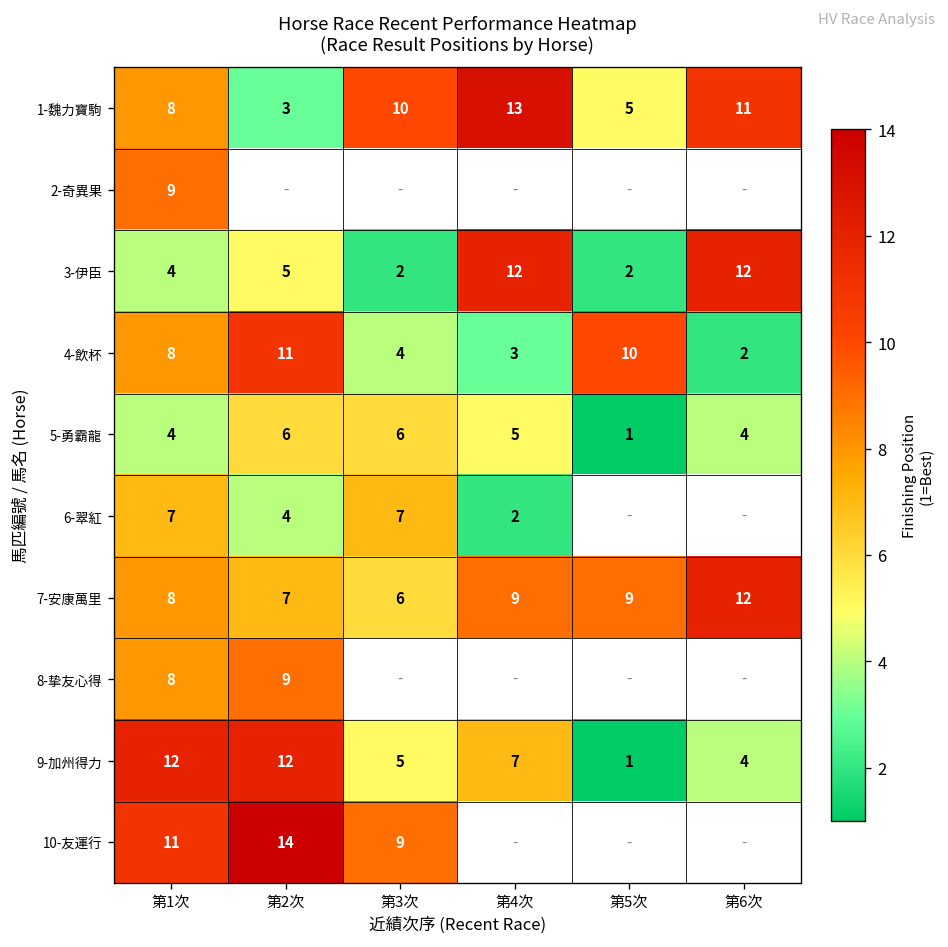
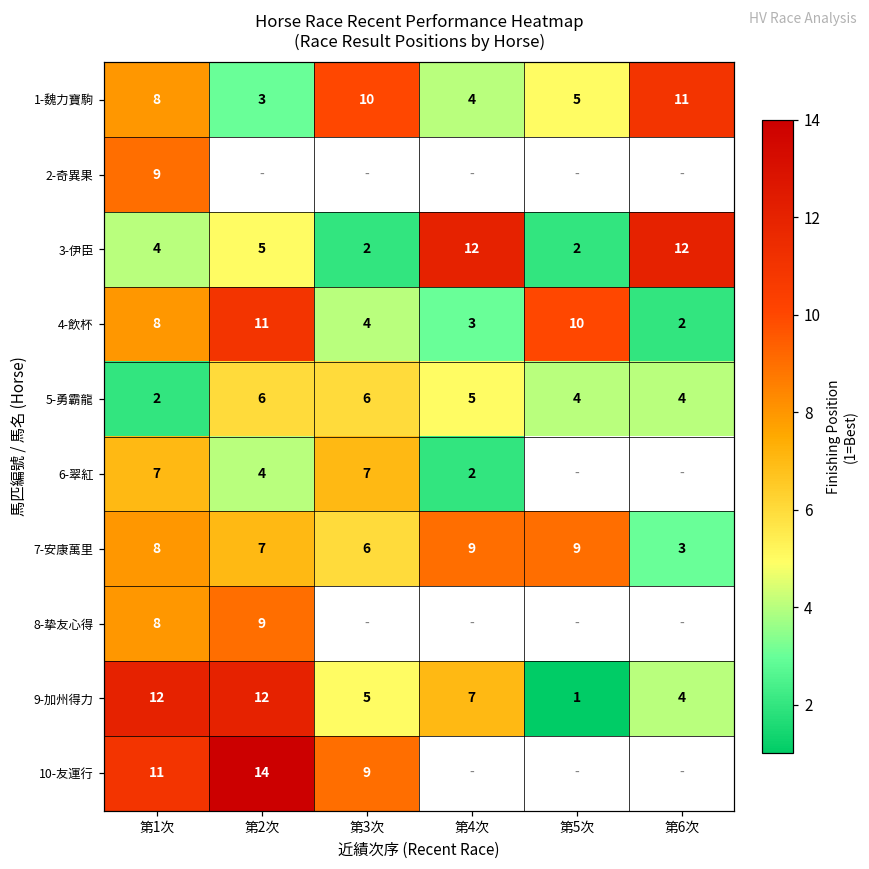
  {
    "1-魏力寶駒": {
      "第1次": 8,
      "第2次": 3,
      "第3次": 10,
-     "第4次": 13,
+     "第4次": 4,
      "第5次": 5,
      "第6次": 11
    },
    "2-奇異果": {
      "第1次": 9
    },
    "3-伊臣": {
      "第1次": 4,
      "第2次": 5,
      "第3次": 2,
      "第4次": 12,
      "第5次": 2,
      "第6次": 12
    },
    "4-飲杯": {
      "第1次": 8,
      "第2次": 11,
      "第3次": 4,
      "第4次": 3,
      "第5次": 10,
      "第6次": 2
    },
    "5-勇霸龍": {
-     "第1次": 4,
+     "第1次": 2,
      "第2次": 6,
      "第3次": 6,
      "第4次": 5,
-     "第5次": 1,
+     "第5次": 4,
      "第6次": 4
    },
    "6-翠紅": {
      "第1次": 7,
      "第2次": 4,
      "第3次": 7,
      "第4次": 2
    },
    "7-安康萬里": {
      "第1次": 8,
      "第2次": 7,
      "第3次": 6,
      "第4次": 9,
      "第5次": 9,
-     "第6次": 12
+     "第6次": 3
    },
    "8-挚友心得": {
      "第1次": 8,
      "第2次": 9
    },
    "9-加州得力": {
      "第1次": 12,
      "第2次": 12,
      "第3次": 5,
      "第4次": 7,
      "第5次": 1,
      "第6次": 4
    },
    "10-友運行": {
      "第1次": 11,
      "第2次": 14,
      "第3次": 9
    }
  }
